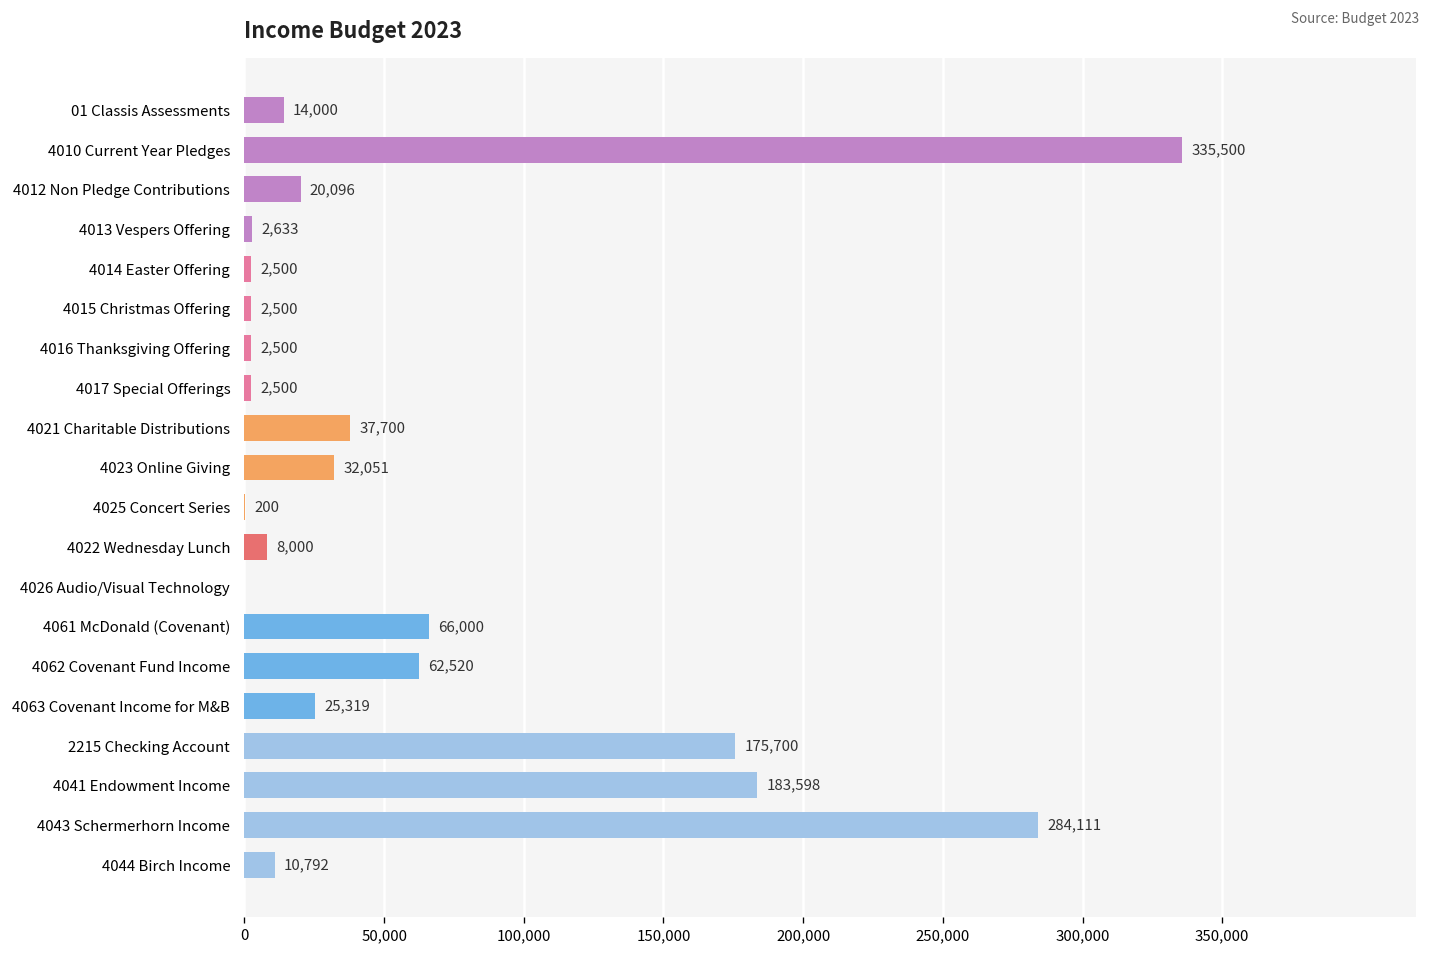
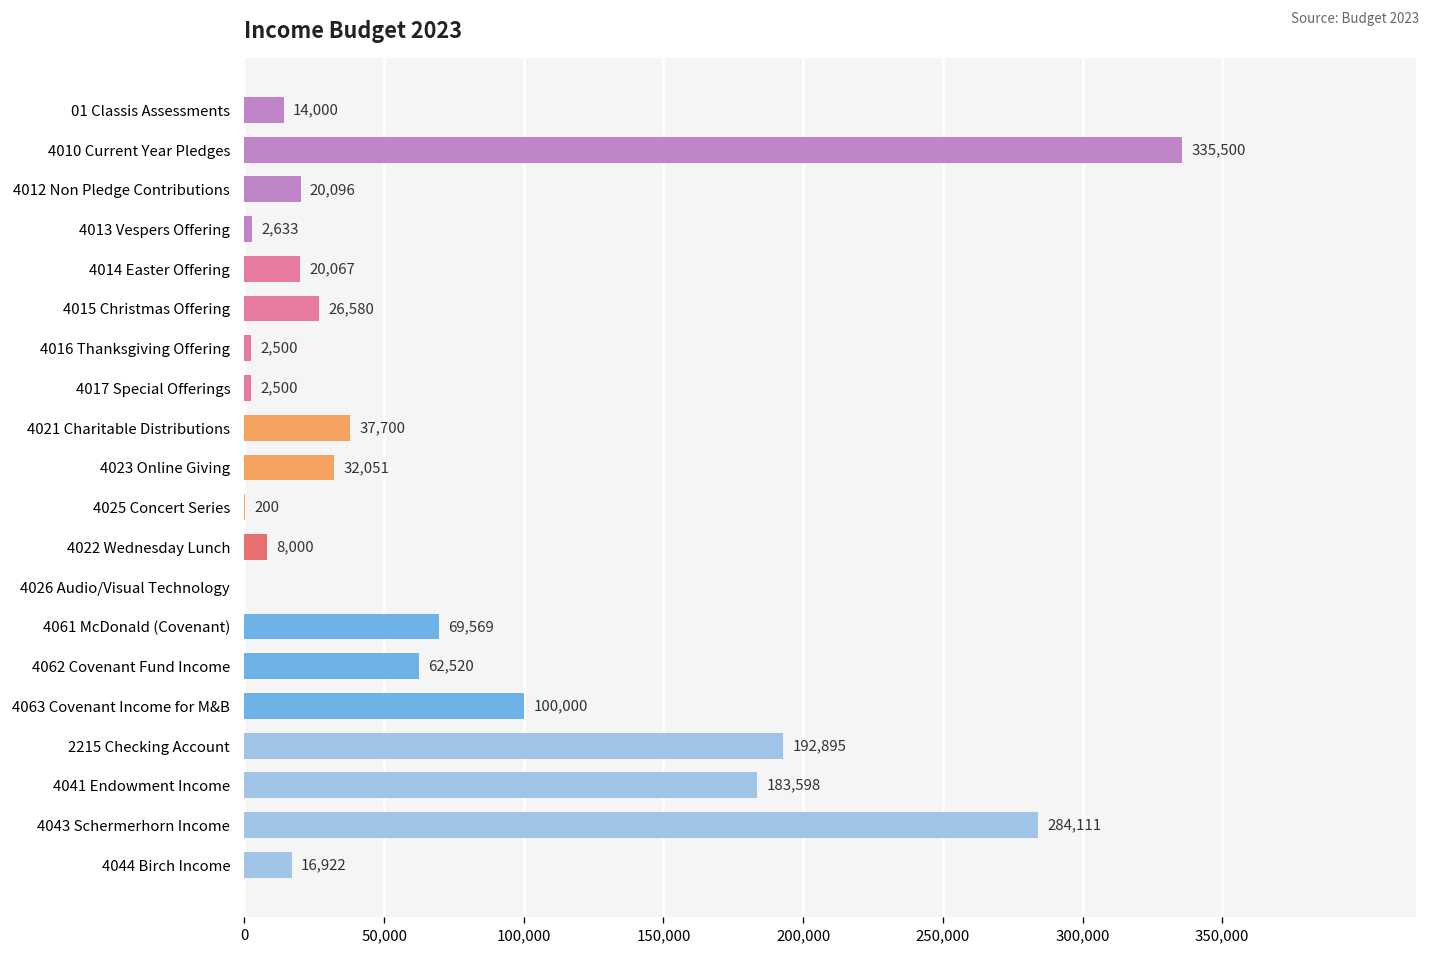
  {
    "01 Classis Assessments": "14,000",
    "4010 Current Year Pledges": "335,500",
    "4012 Non Pledge Contributions": "20,096",
    "4013 Vespers Offering": "2,633",
-   "4014 Easter Offering": "2,500",
-   "4015 Christmas Offering": "2,500",
+   "4014 Easter Offering": "20,067",
+   "4015 Christmas Offering": "26,580",
    "4016 Thanksgiving Offering": "2,500",
    "4017 Special Offerings": "2,500",
    "4021 Charitable Distributions": "37,700",
    "4023 Online Giving": "32,051",
    "4025 Concert Series": "200",
    "4022 Wednesday Lunch": "8,000",
-   "4061 McDonald (Covenant)": "66,000",
+   "4061 McDonald (Covenant)": "69,569",
    "4062 Covenant Fund Income": "62,520",
-   "4063 Covenant Income for M&B": "25,319",
-   "2215 Checking Account": "175,700",
+   "4063 Covenant Income for M&B": "100,000",
+   "2215 Checking Account": "192,895",
    "4041 Endowment Income": "183,598",
    "4043 Schermerhorn Income": "284,111",
-   "4044 Birch Income": "10,792"
+   "4044 Birch Income": "16,922"
  }
